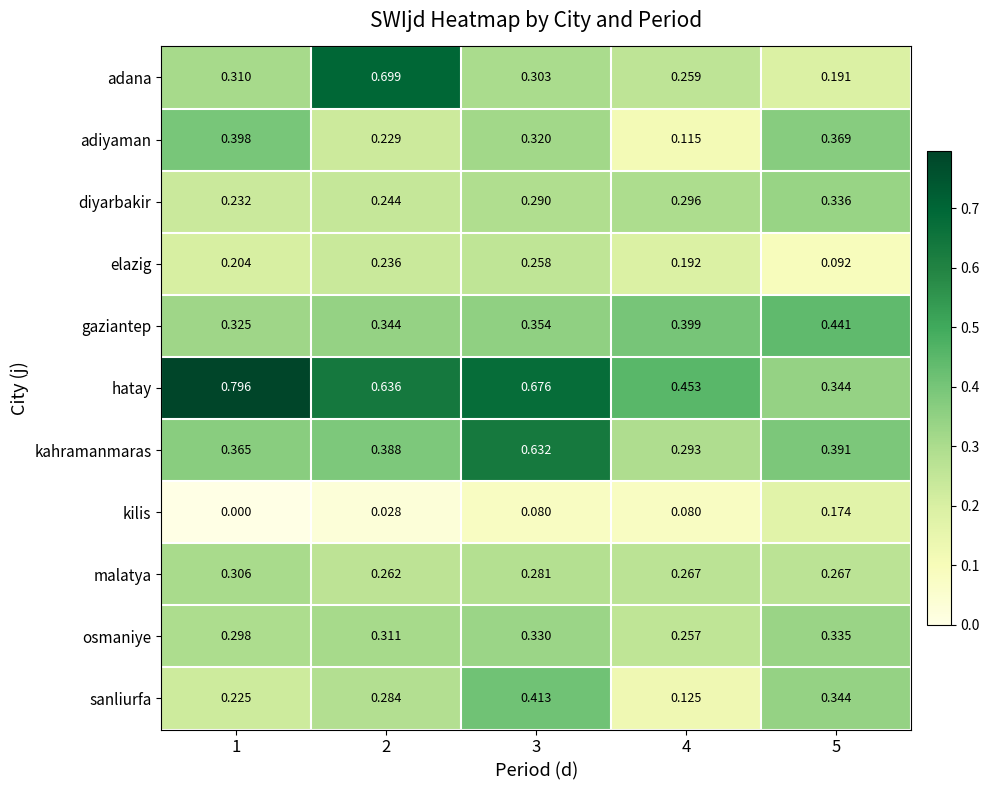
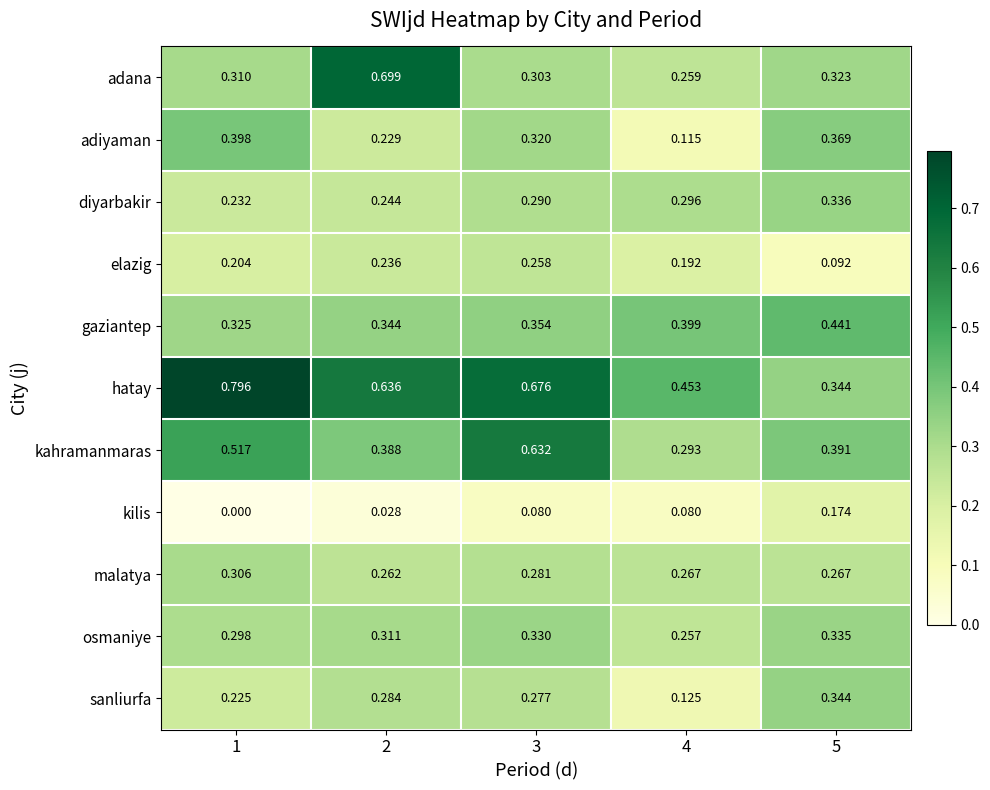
  {
    "adana": {
      "1": 0.310,
      "2": 0.699,
      "3": 0.303,
      "4": 0.259,
-     "5": 0.191
+     "5": 0.323
    },
    "adiyaman": {
      "1": 0.398,
      "2": 0.229,
      "3": 0.320,
      "4": 0.115,
      "5": 0.369
    },
    "diyarbakir": {
      "1": 0.232,
      "2": 0.244,
      "3": 0.290,
      "4": 0.296,
      "5": 0.336
    },
    "elazig": {
      "1": 0.204,
      "2": 0.236,
      "3": 0.258,
      "4": 0.192,
      "5": 0.092
    },
    "gaziantep": {
      "1": 0.325,
      "2": 0.344,
      "3": 0.354,
      "4": 0.399,
      "5": 0.441
    },
    "hatay": {
      "1": 0.796,
      "2": 0.636,
      "3": 0.676,
      "4": 0.453,
      "5": 0.344
    },
    "kahramanmaras": {
-     "1": 0.365,
+     "1": 0.517,
      "2": 0.388,
      "3": 0.632,
      "4": 0.293,
      "5": 0.391
    },
    "kilis": {
      "1": 0.000,
      "2": 0.028,
      "3": 0.080,
      "4": 0.080,
      "5": 0.174
    },
    "malatya": {
      "1": 0.306,
      "2": 0.262,
      "3": 0.281,
      "4": 0.267,
      "5": 0.267
    },
    "osmaniye": {
      "1": 0.298,
      "2": 0.311,
      "3": 0.330,
      "4": 0.257,
      "5": 0.335
    },
    "sanliurfa": {
      "1": 0.225,
      "2": 0.284,
-     "3": 0.413,
+     "3": 0.277,
      "4": 0.125,
      "5": 0.344
    }
  }
